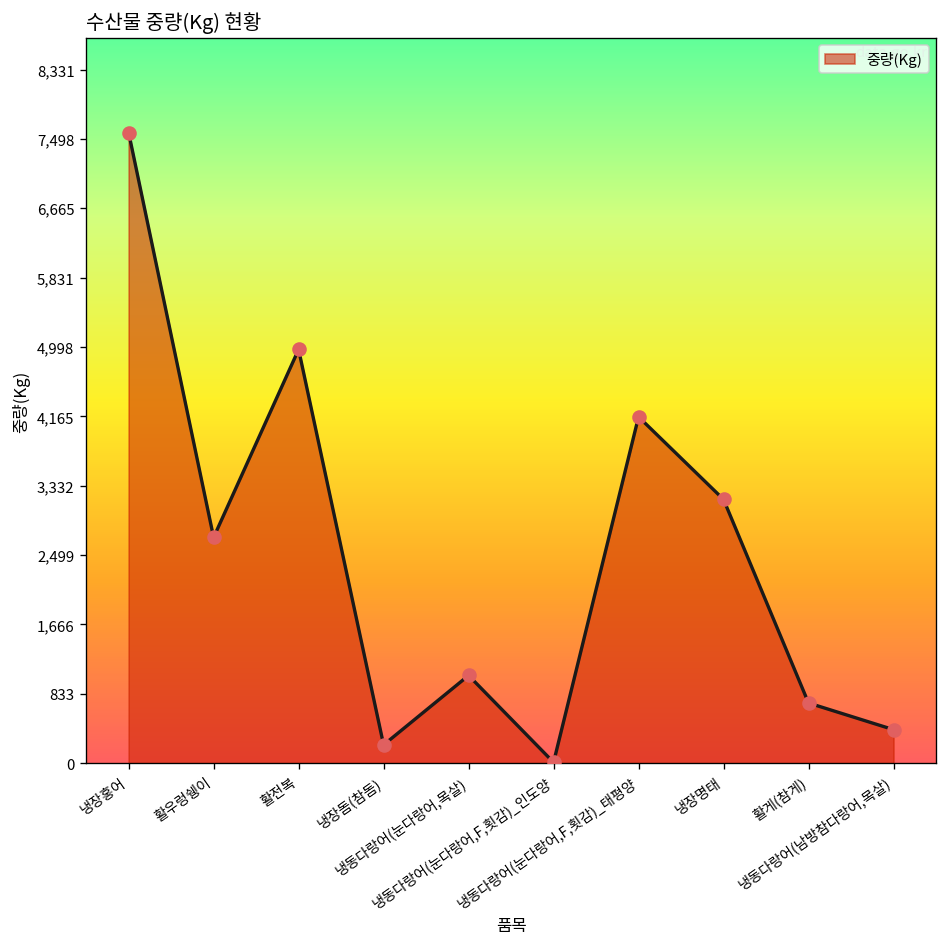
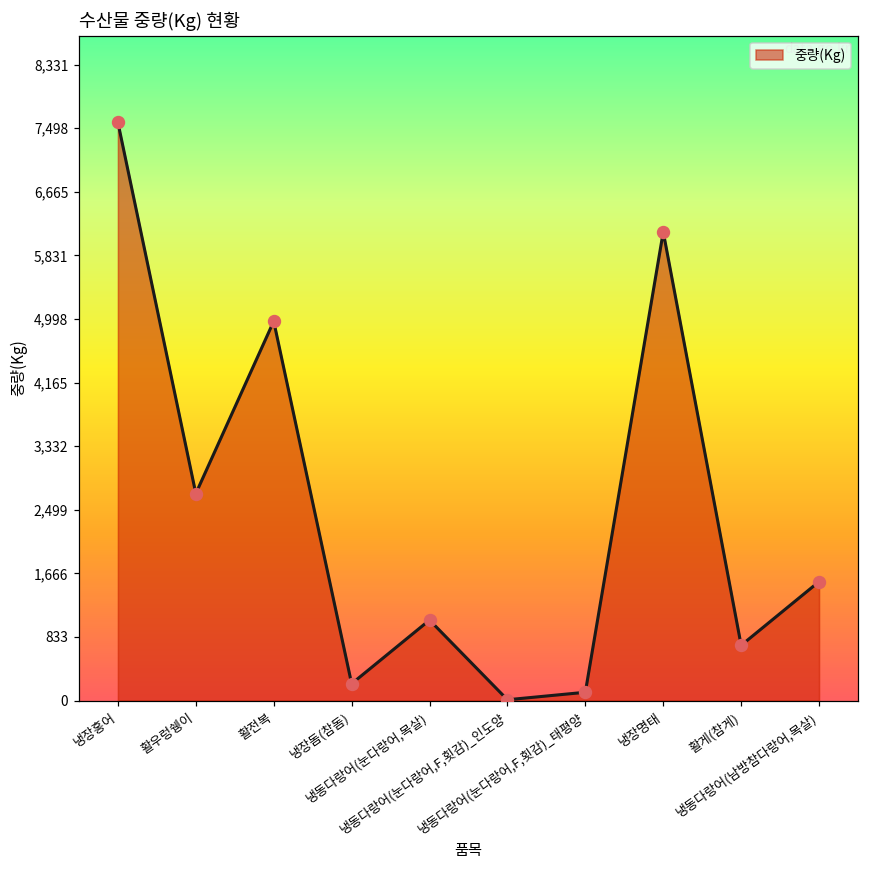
  {
    "냉장홍어": "7,600",
    "활우렁쉥이": "2,700",
    "활전복": "5,000",
    "냉장돔(참돔)": "200",
    "냉동다랑어(눈다랑어,목살)": "1,100",
    "냉동다랑어(눈다랑어,F,횟감)_인도양": "0",
-   "냉동다랑어(눈다랑어,F,횟감)_태평양": "4,200",
-   "냉장명태": "3,200",
+   "냉동다랑어(눈다랑어,F,횟감)_태평양": "100",
+   "냉장명태": "6,100",
    "활게(참게)": "700",
-   "냉동다랑어(남방참다랑어,목살)": "400"
+   "냉동다랑어(남방참다랑어,목살)": "1,600"
  }
